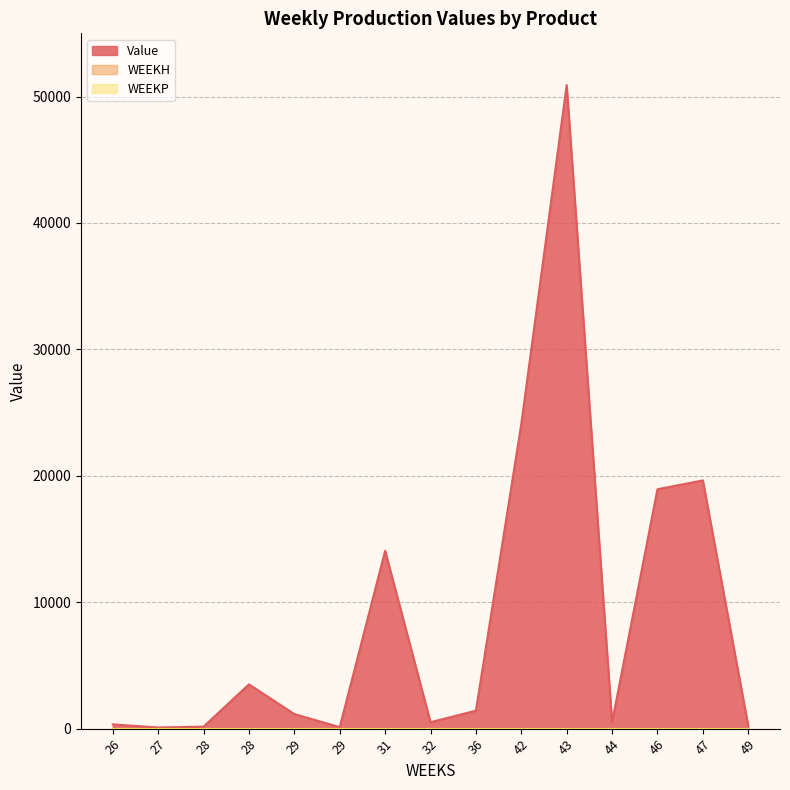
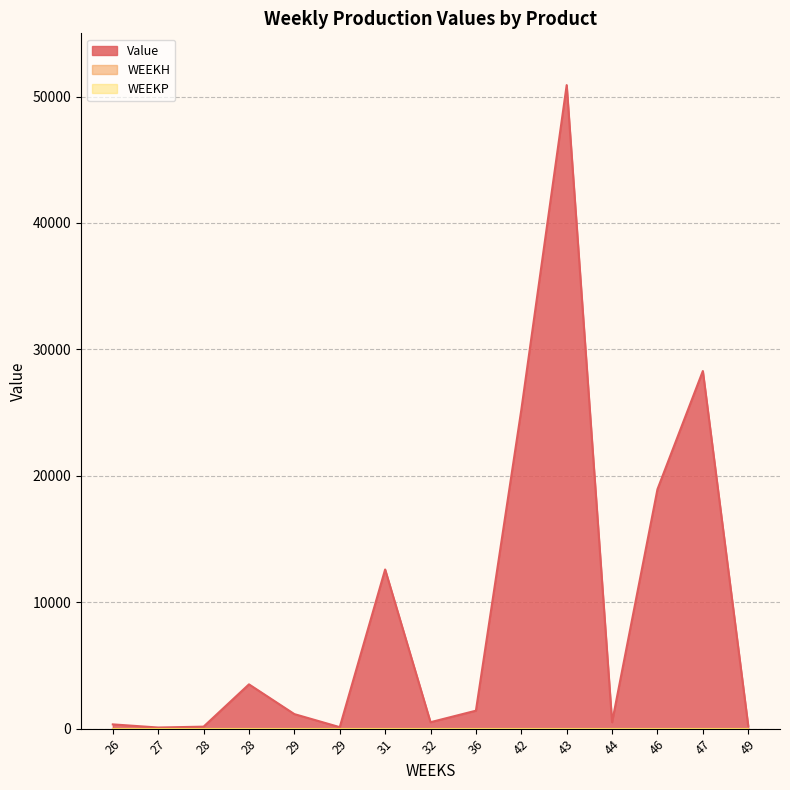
  {
    "Value": {
      "26": 300,
-     "31": 14100,
+     "31": 12600,
      "32": 500,
      "36": 1400,
-     "42": 24100,
+     "42": 25200,
      "43": 50900,
      "44": 500,
      "46": 18900,
-     "47": 19600,
+     "47": 28300,
      "49": 200
    },
    "WEEKP": {
      "26": 0,
      "31": 0,
      "32": 0,
      "36": 0,
      "42": 0,
      "43": 0,
      "44": 0,
      "46": 0,
      "47": 0,
      "49": 0
    }
  }
